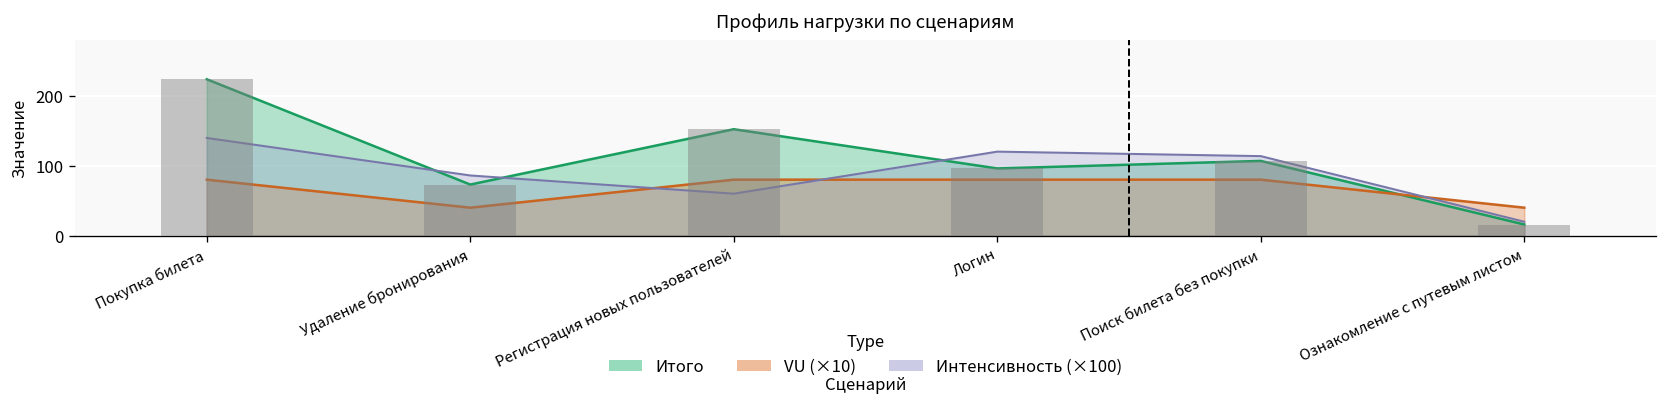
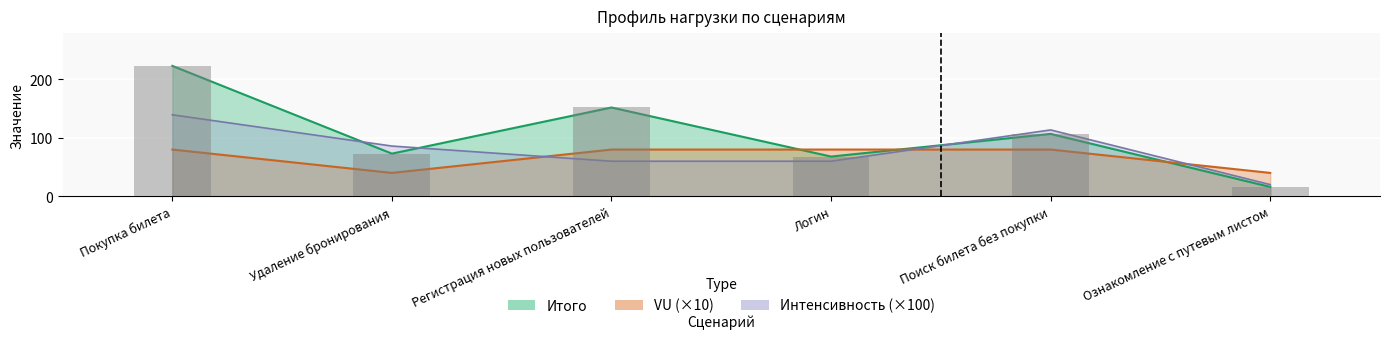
  {
    "Итого": {
      "Покупка билета": 220,
      "Удаление бронирования": 70,
      "Регистрация новых пользователей": 150,
-     "Логин": 100,
+     "Логин": 70,
      "Поиск билета без покупки": 110,
      "Ознакомление с путевым листом": 20
    },
    "VU (×10)": {
      "Покупка билета": 80,
      "Удаление бронирования": 40,
      "Регистрация новых пользователей": 80,
      "Логин": 80,
      "Поиск билета без покупки": 80,
      "Ознакомление с путевым листом": 40
    },
    "Интенсивность (×100)": {
      "Покупка билета": 140,
      "Удаление бронирования": 90,
      "Регистрация новых пользователей": 60,
-     "Логин": 120,
+     "Логин": 60,
      "Поиск билета без покупки": 110
    }
  }
